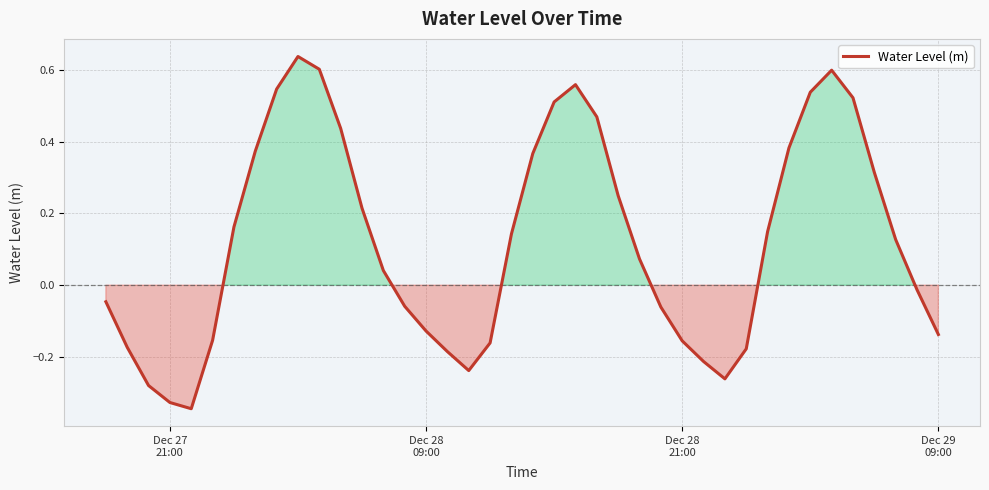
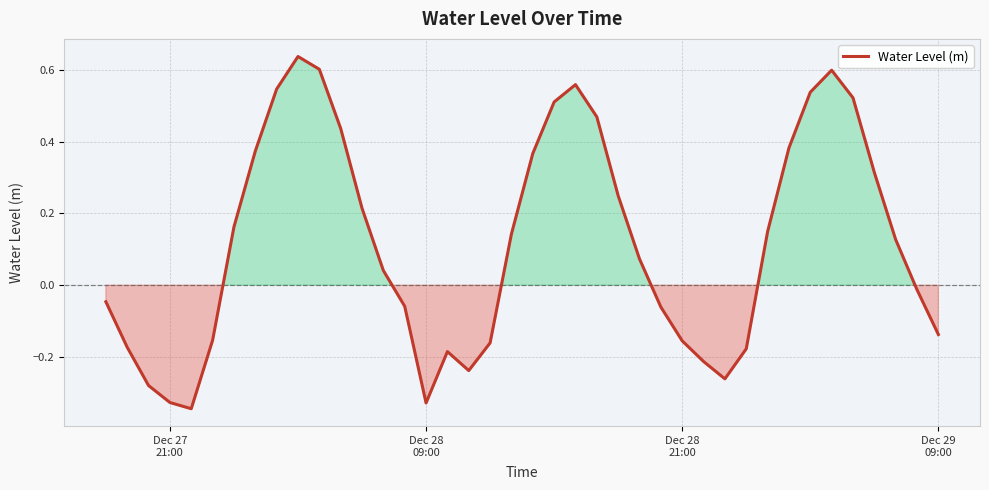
  {
    "Dec 27 21:00": -0.33,
-   "Dec 28 09:00": -0.13,
+   "Dec 28 09:00": -0.33,
    "Dec 28 21:00": -0.16,
    "Dec 29 09:00": -0.14
  }
